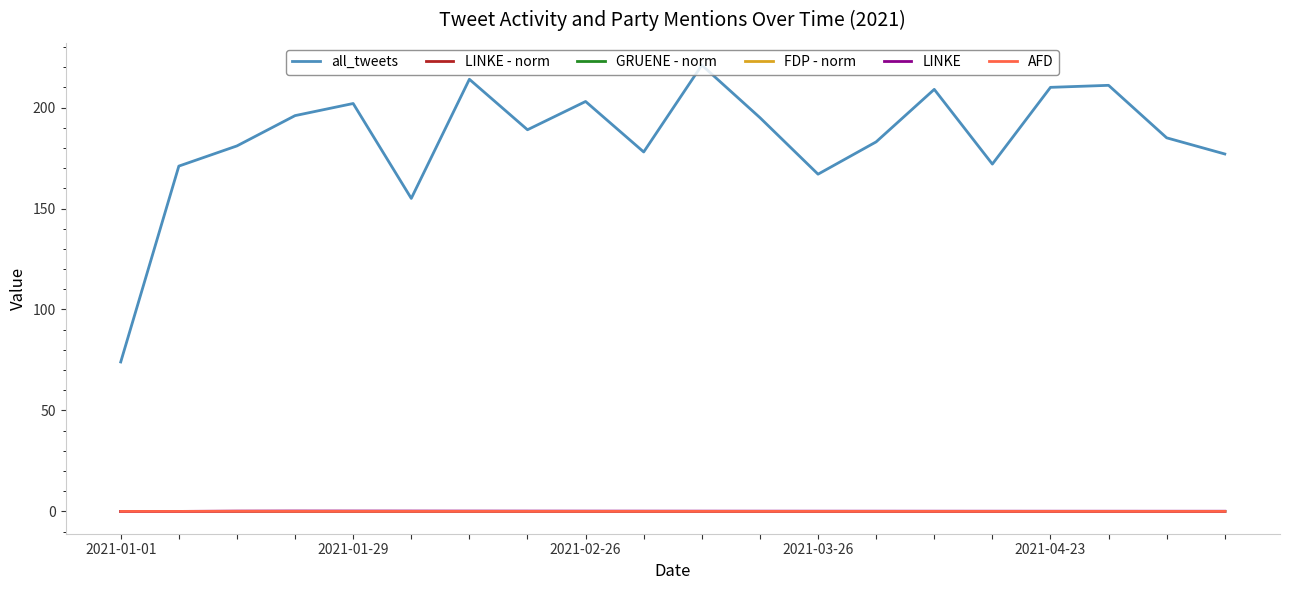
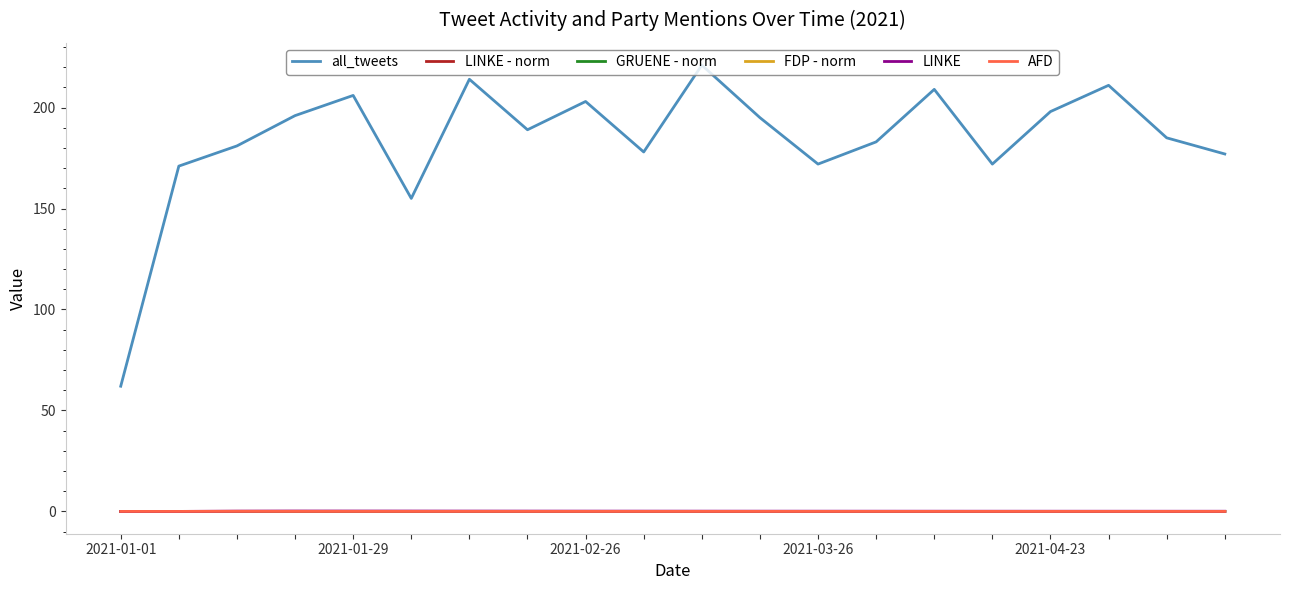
  {
    "all_tweets": {
-     "2021-01-01": 74,
-     "2021-01-29": 202,
+     "2021-01-01": 62,
+     "2021-01-29": 206,
      "2021-02-26": 203,
-     "2021-03-26": 167,
-     "2021-04-23": 210
+     "2021-03-26": 172,
+     "2021-04-23": 198
    },
    "AFD": {
      "2021-01-01": 0,
      "2021-01-29": 0,
      "2021-02-26": 0,
      "2021-03-26": 0,
      "2021-04-23": 0
    }
  }
